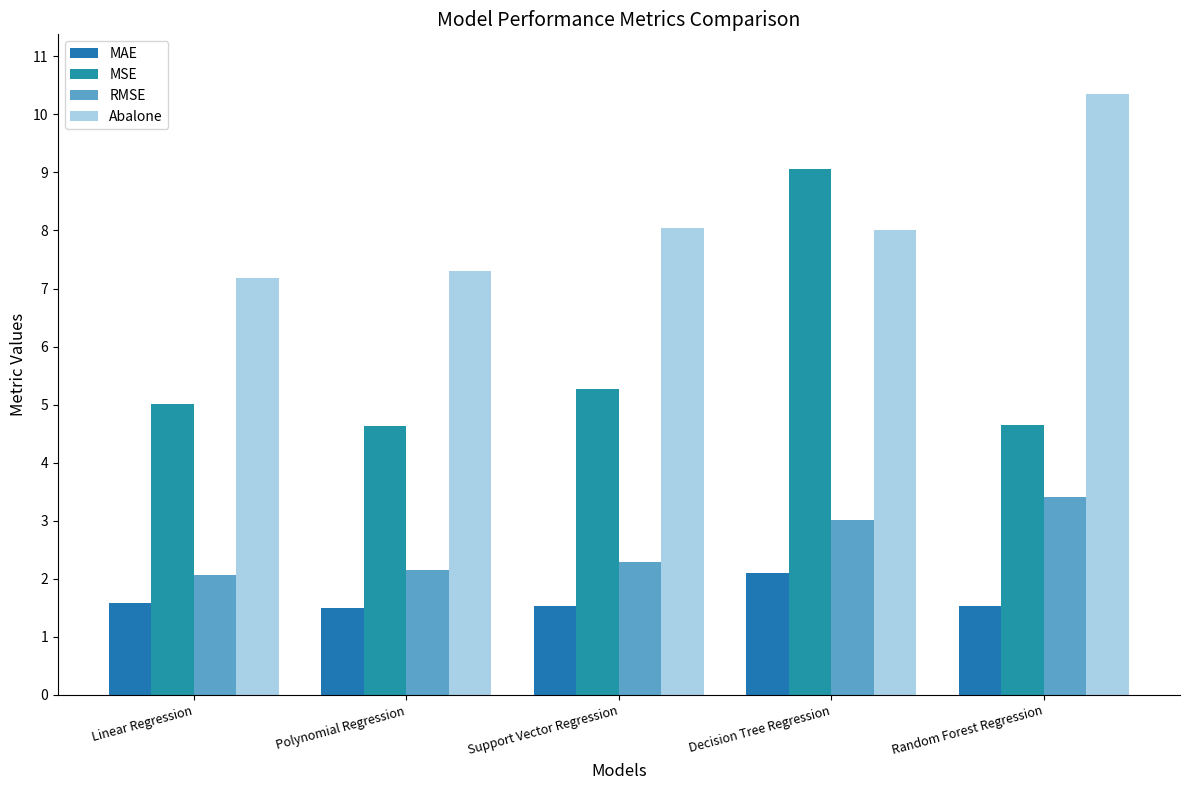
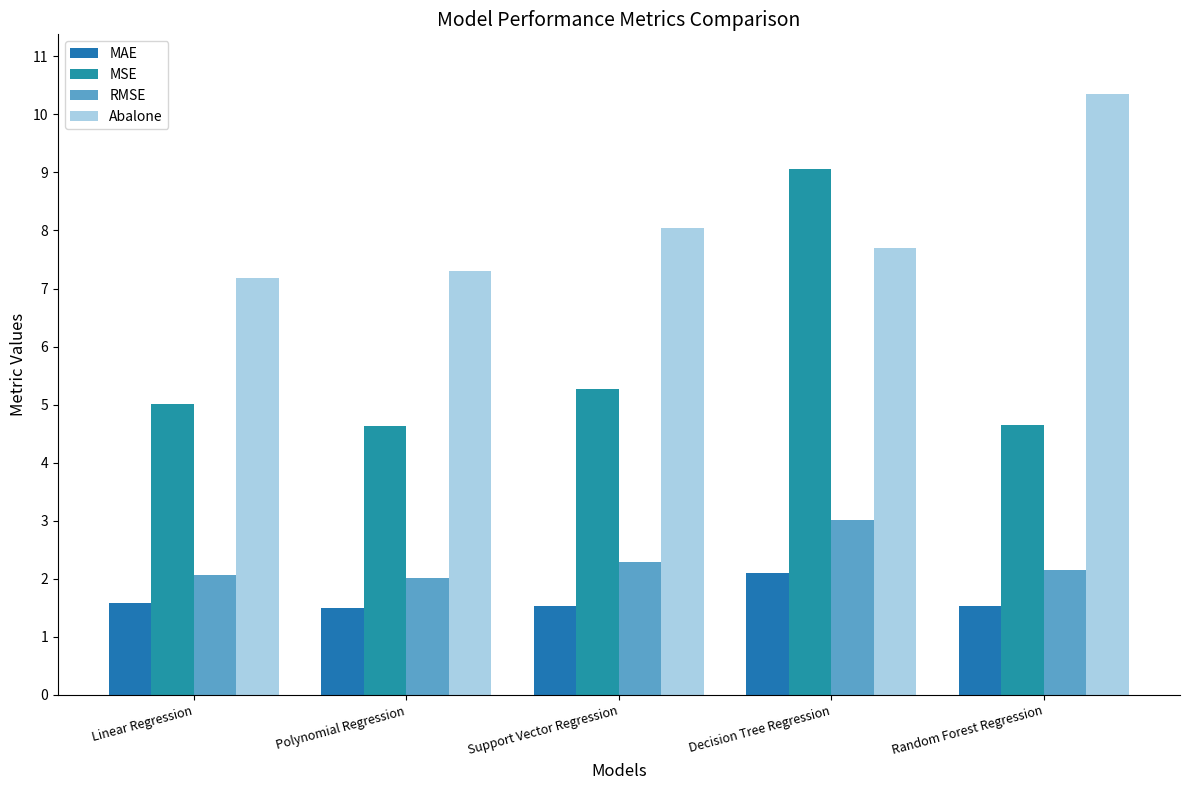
  {
    "RMSE": {
      "Linear Regression": 2.1,
-     "Polynomial Regression": 2.2,
+     "Polynomial Regression": 2.0,
      "Support Vector Regression": 2.3,
      "Decision Tree Regression": 3.0,
-     "Random Forest Regression": 3.4
+     "Random Forest Regression": 2.2
    },
    "Abalone": {
      "Linear Regression": 7.2,
      "Polynomial Regression": 7.3,
      "Support Vector Regression": 8.0,
-     "Decision Tree Regression": 8.0,
+     "Decision Tree Regression": 7.7,
      "Random Forest Regression": 10.3
    }
  }
